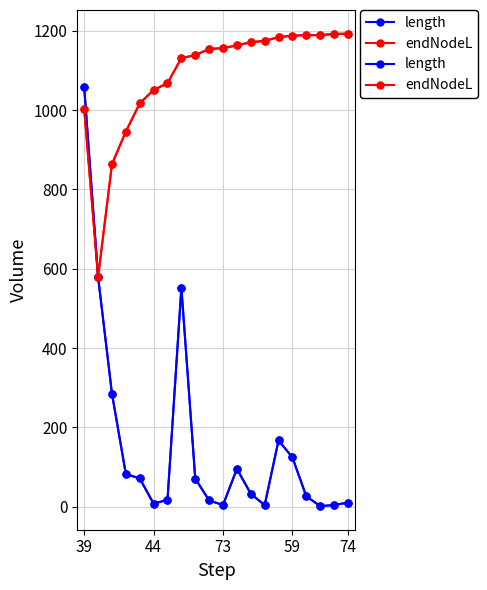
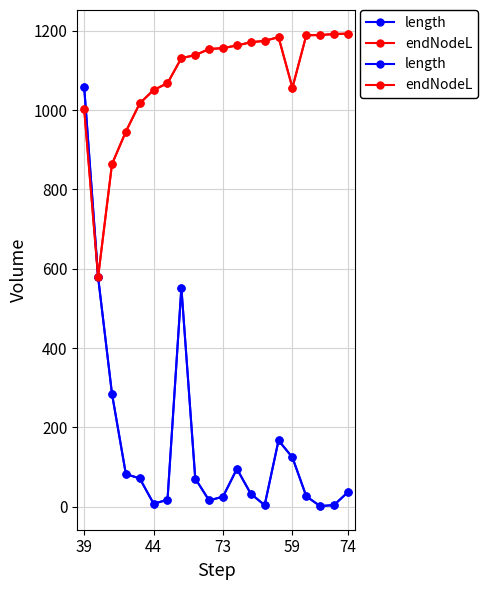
  {
    "length": {
      "39": 1060,
      "44": 10,
-     "73": 0,
+     "73": 30,
      "59": 120,
-     "74": 10
+     "74": 40
    },
    "endNodeL": {
      "39": 1000,
      "44": 1050,
      "73": 1160,
-     "59": 1190,
+     "59": 1060,
      "74": 1190
    }
  }
